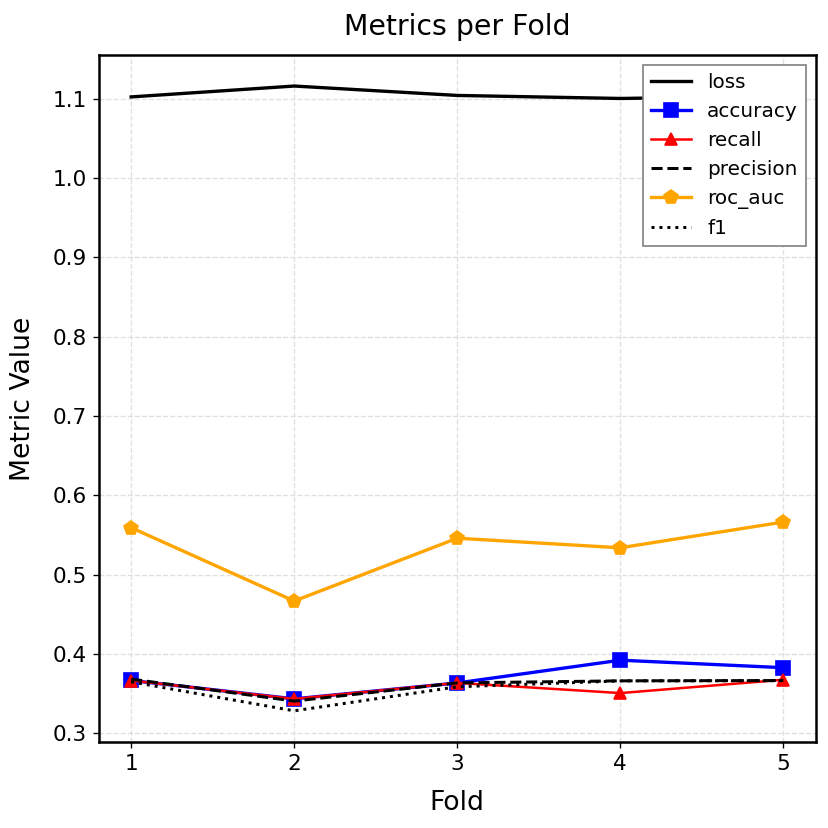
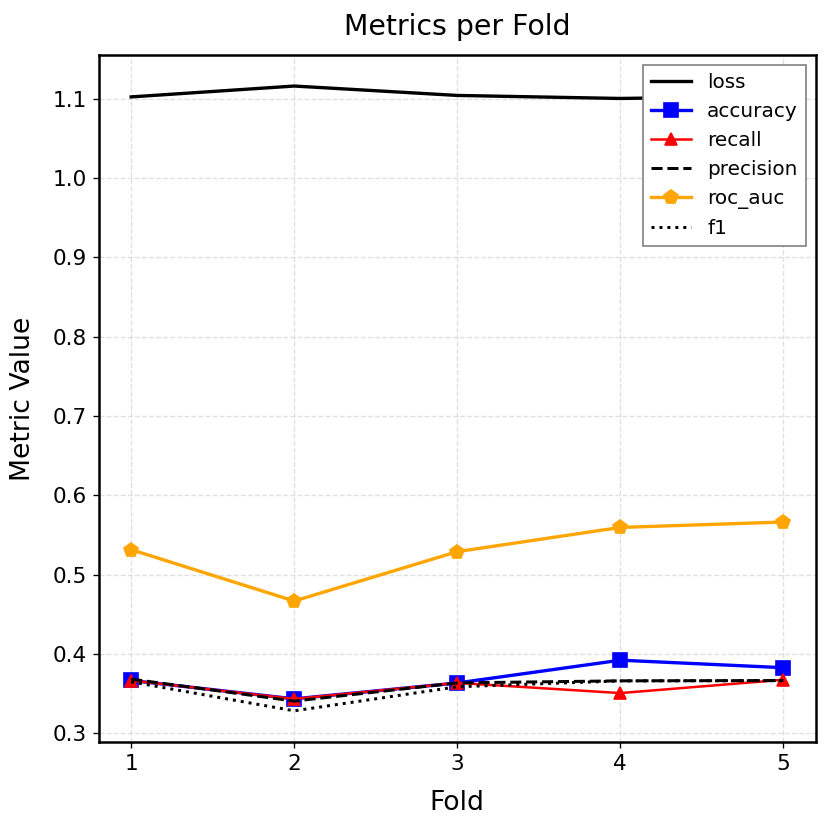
  {
    "accuracy": {
      "4": 0.39,
      "5": 0.38
    },
    "recall": {
      "4": 0.35
    },
    "roc_auc": {
-     "1": 0.56,
+     "1": 0.53,
      "2": 0.47,
-     "3": 0.55,
-     "4": 0.53,
+     "3": 0.53,
+     "4": 0.56,
      "5": 0.57
    }
  }
